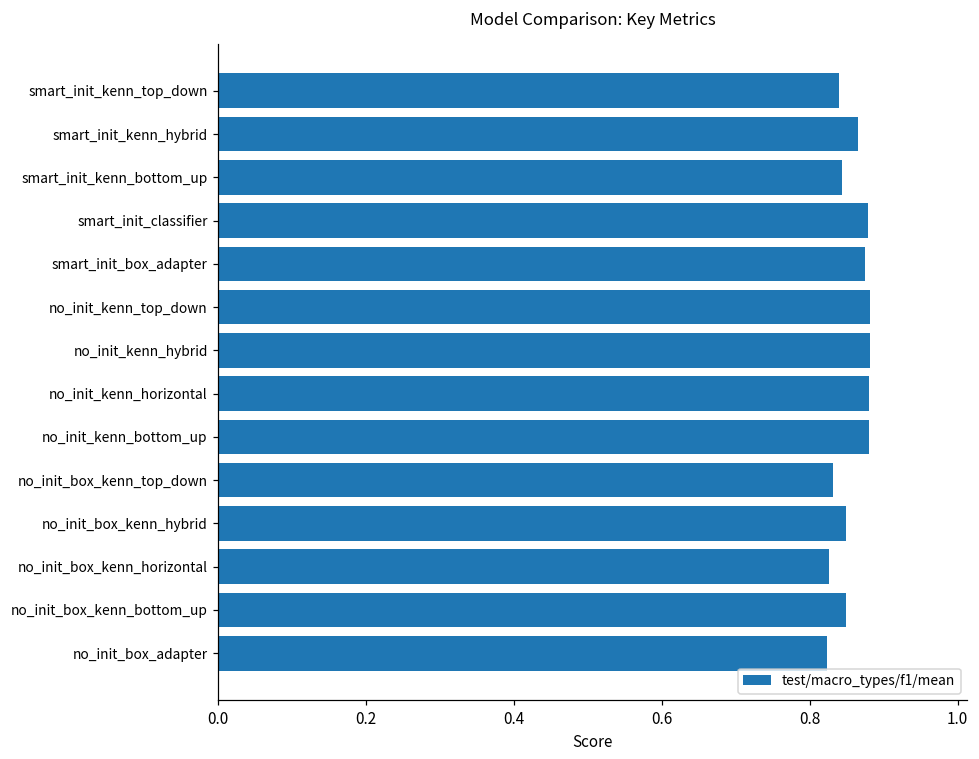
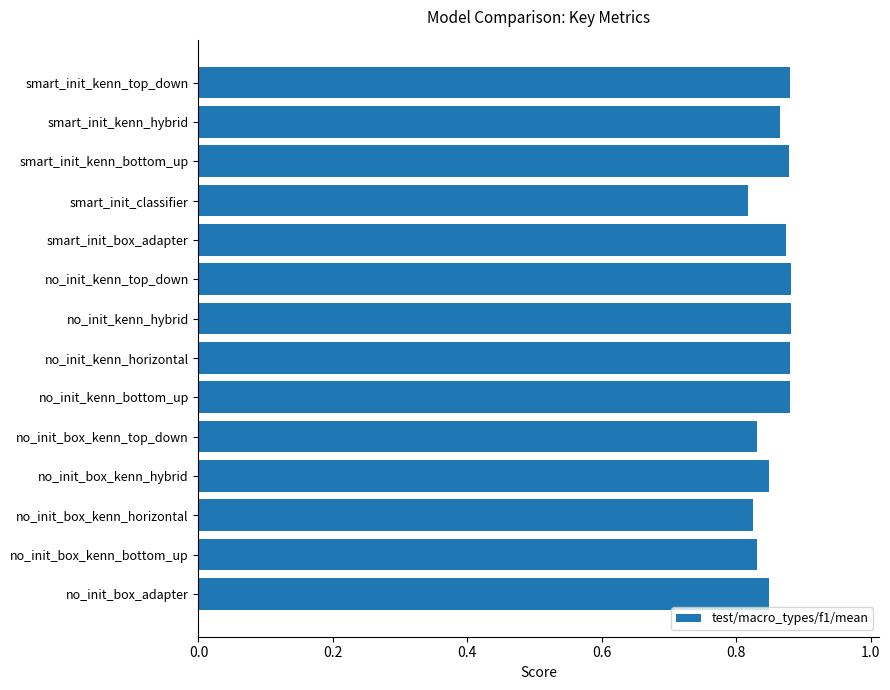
  {
-   "smart_init_kenn_top_down": 0.84,
+   "smart_init_kenn_top_down": 0.88,
    "smart_init_kenn_hybrid": 0.87,
-   "smart_init_kenn_bottom_up": 0.84,
-   "smart_init_classifier": 0.88,
+   "smart_init_kenn_bottom_up": 0.88,
+   "smart_init_classifier": 0.82,
    "smart_init_box_adapter": 0.87,
    "no_init_kenn_top_down": 0.88,
    "no_init_kenn_hybrid": 0.88,
    "no_init_kenn_horizontal": 0.88,
    "no_init_kenn_bottom_up": 0.88,
    "no_init_box_kenn_top_down": 0.83,
    "no_init_box_kenn_hybrid": 0.85,
    "no_init_box_kenn_horizontal": 0.83,
-   "no_init_box_kenn_bottom_up": 0.85,
-   "no_init_box_adapter": 0.82
+   "no_init_box_kenn_bottom_up": 0.83,
+   "no_init_box_adapter": 0.85
  }
